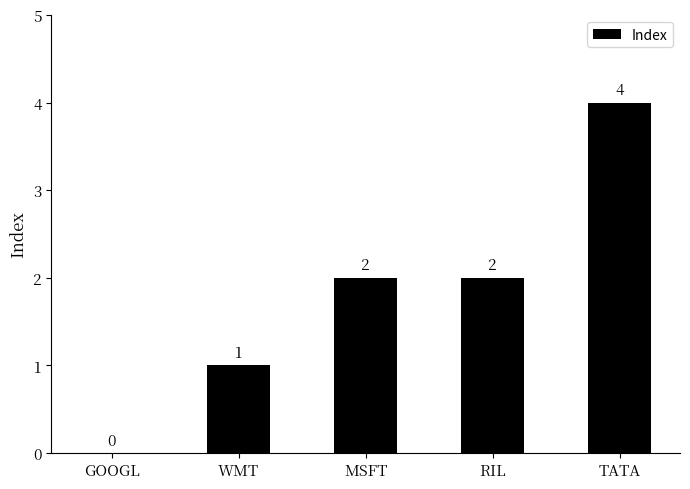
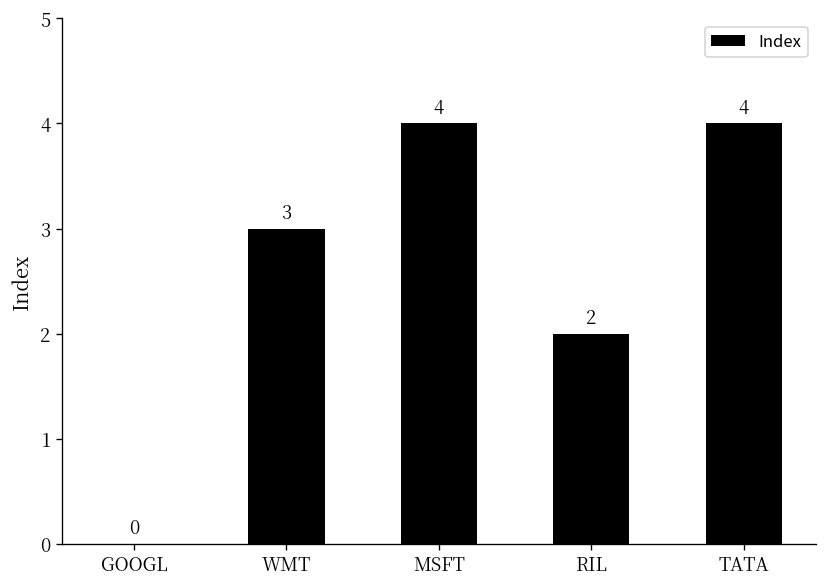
  {
    "GOOGL": 0,
-   "WMT": 1,
-   "MSFT": 2,
+   "WMT": 3,
+   "MSFT": 4,
    "RIL": 2,
    "TATA": 4
  }
